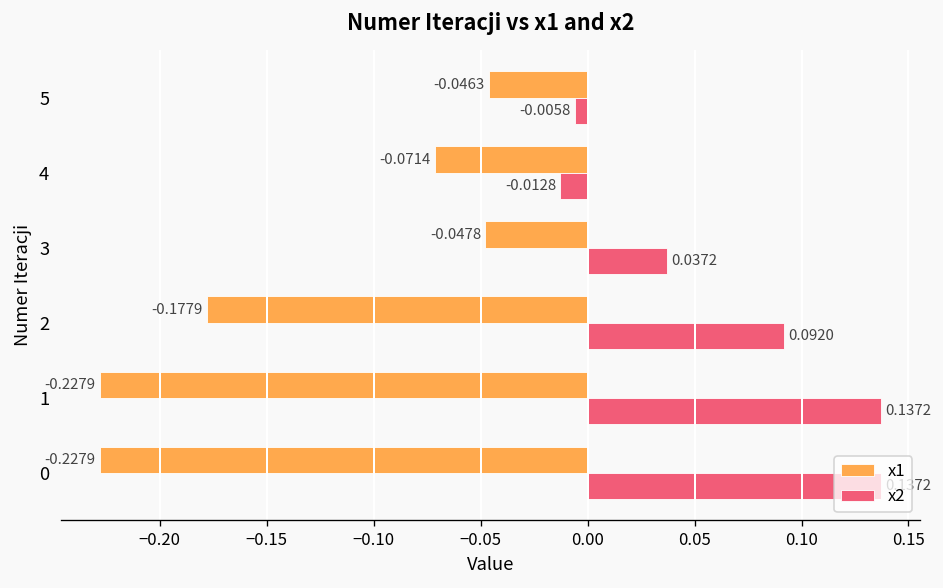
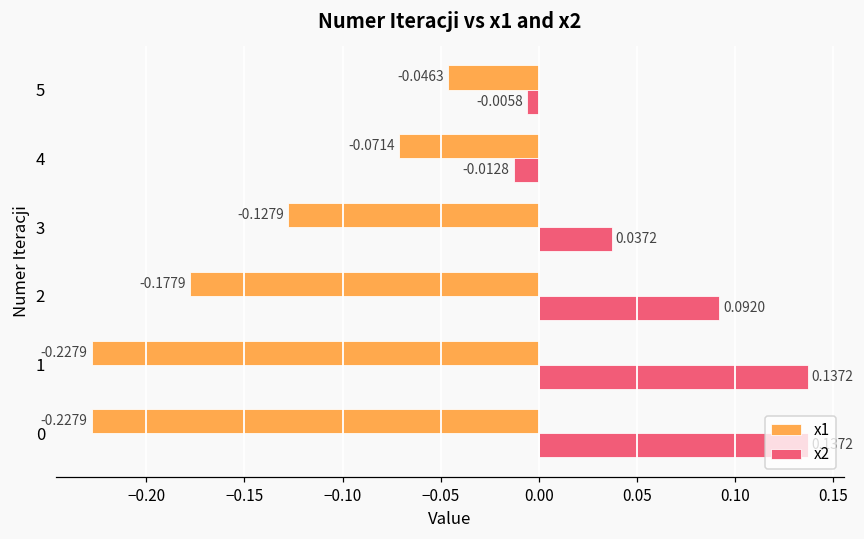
  {
    "x1": {
      "5": -0.0463,
      "4": -0.0714,
-     "3": -0.0478,
+     "3": -0.1279,
      "2": -0.1779,
      "1": -0.2279,
      "0": -0.2279
    },
    "x2": {
      "5": -0.0058,
      "4": -0.0128,
      "3": 0.0372,
      "2": 0.0920,
      "1": 0.1372
    }
  }
